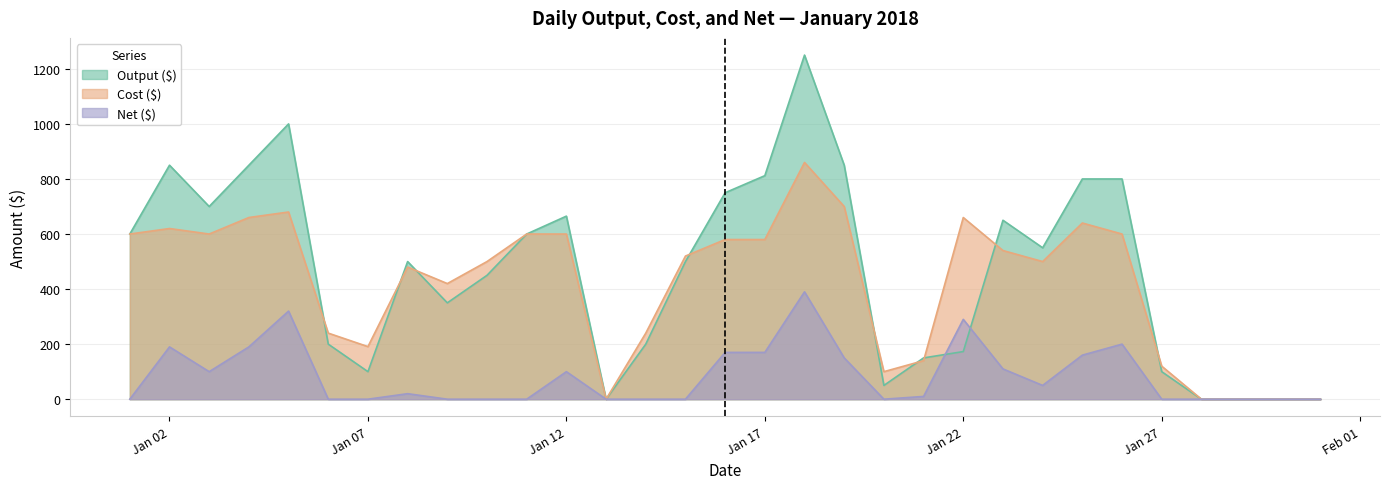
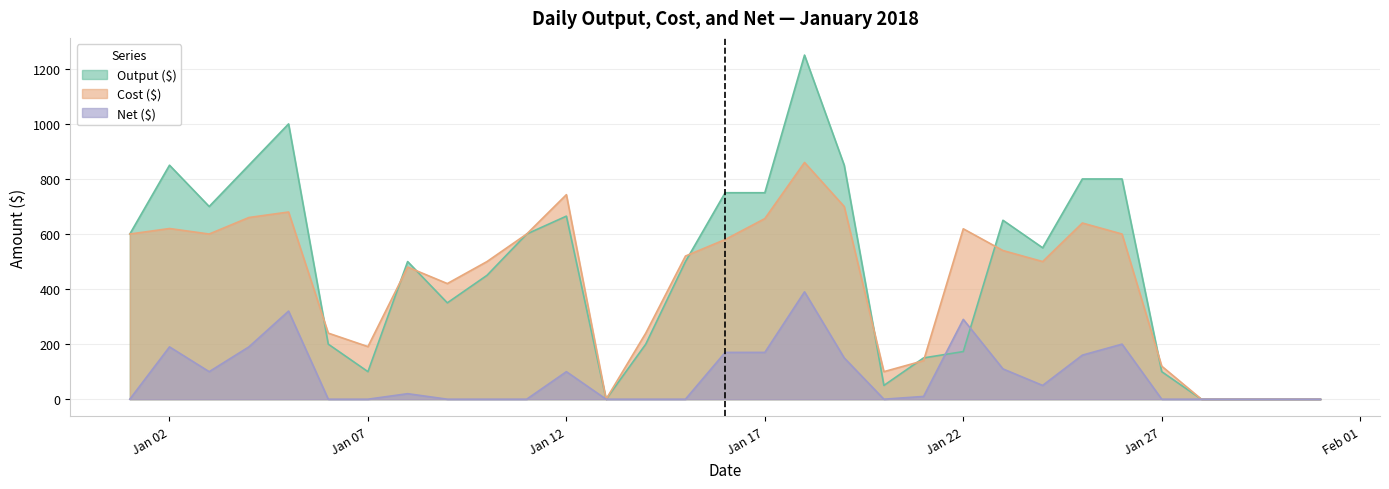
  {
    "Output ($)": {
      "Jan 02": 850,
      "Jan 07": 100,
      "Jan 12": 670,
-     "Jan 17": 810,
+     "Jan 17": 750,
      "Jan 22": 170,
      "Jan 27": 100
    },
    "Cost ($)": {
      "Jan 02": 620,
      "Jan 07": 190,
-     "Jan 12": 600,
-     "Jan 17": 580,
-     "Jan 22": 660,
+     "Jan 12": 740,
+     "Jan 17": 660,
+     "Jan 22": 620,
      "Jan 27": 120
    },
    "Net ($)": {
      "Jan 02": 190,
      "Jan 07": 0,
      "Jan 12": 100,
      "Jan 17": 170,
      "Jan 22": 290,
      "Jan 27": 0
    }
  }
